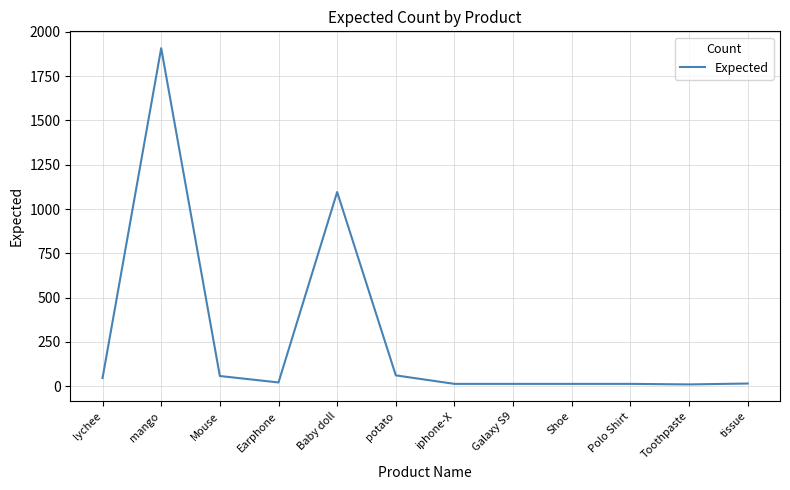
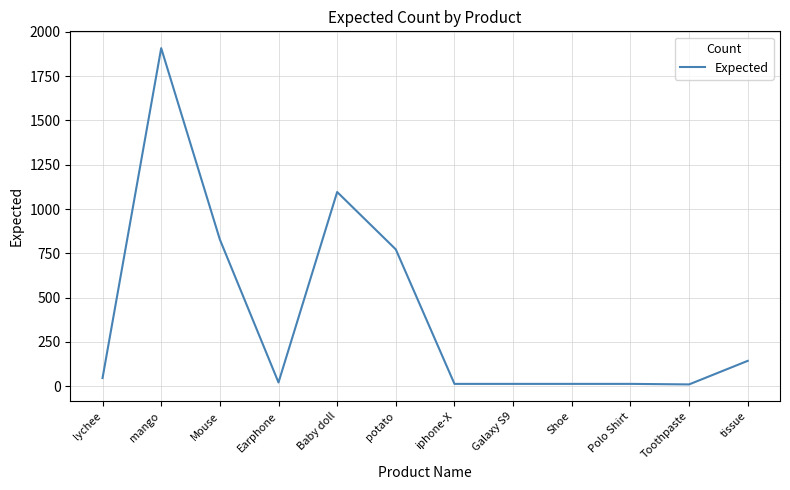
  {
    "lychee": 50,
    "mango": 1910,
-   "Mouse": 60,
+   "Mouse": 830,
    "Earphone": 20,
    "Baby doll": 1100,
-   "potato": 60,
+   "potato": 770,
    "iphone-X": 10,
    "Galaxy S9": 10,
    "Shoe": 10,
    "Polo Shirt": 10,
    "Toothpaste": 10,
-   "tissue": 20
+   "tissue": 140
  }
